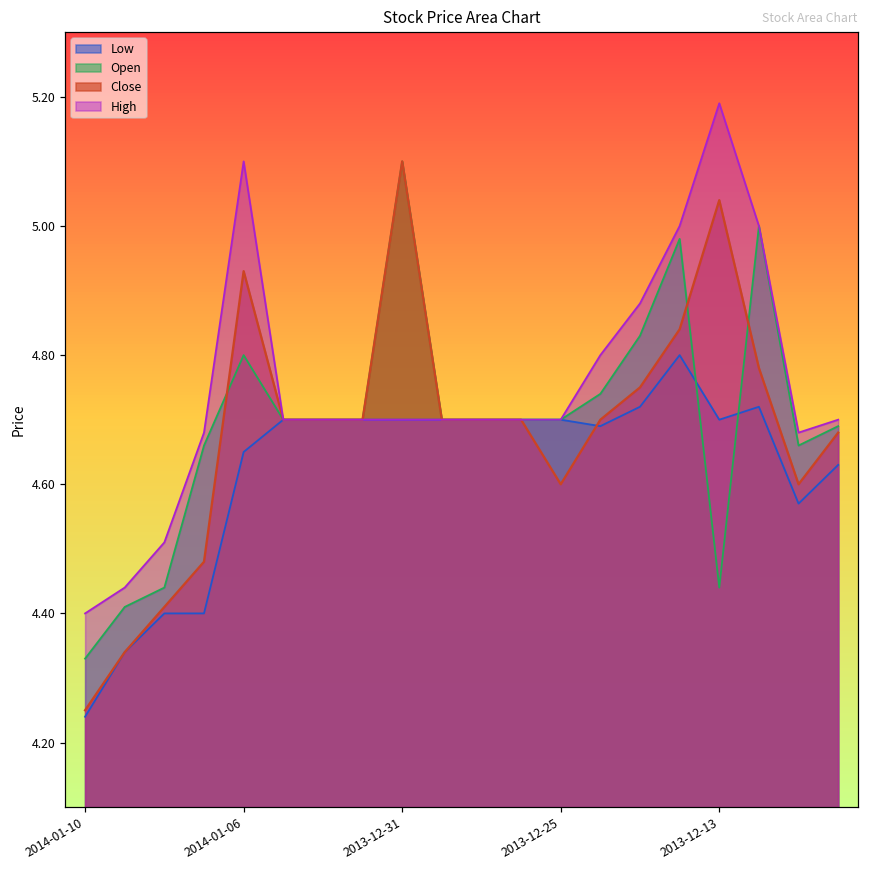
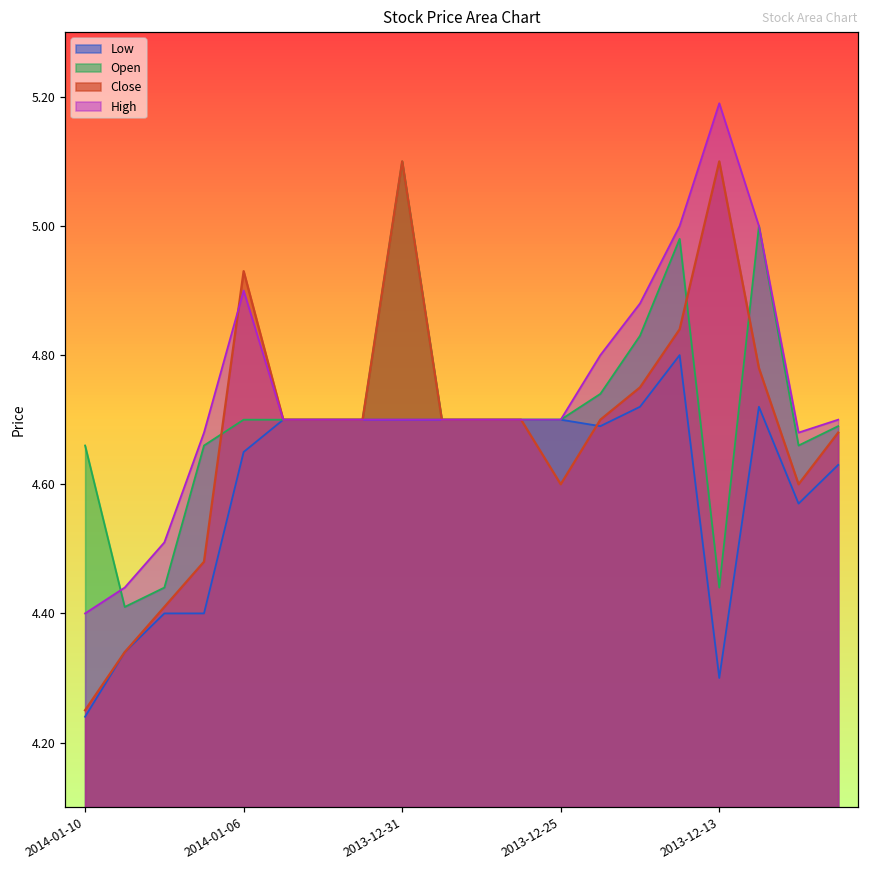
  {
    "Low": {
      "2014-01-10": 4.24,
      "2014-01-06": 4.65,
-     "2013-12-13": 4.7
+     "2013-12-13": 4.3
    },
    "Open": {
-     "2014-01-10": 4.33,
-     "2014-01-06": 4.8,
+     "2014-01-10": 4.66,
+     "2014-01-06": 4.7,
      "2013-12-13": 4.44
    },
    "Close": {
      "2014-01-10": 4.25,
      "2014-01-06": 4.93,
      "2013-12-25": 4.60,
-     "2013-12-13": 5.04
+     "2013-12-13": 5.10
    },
    "High": {
      "2014-01-10": 4.4,
-     "2014-01-06": 5.1,
+     "2014-01-06": 4.9,
      "2013-12-13": 5.19
    }
  }
